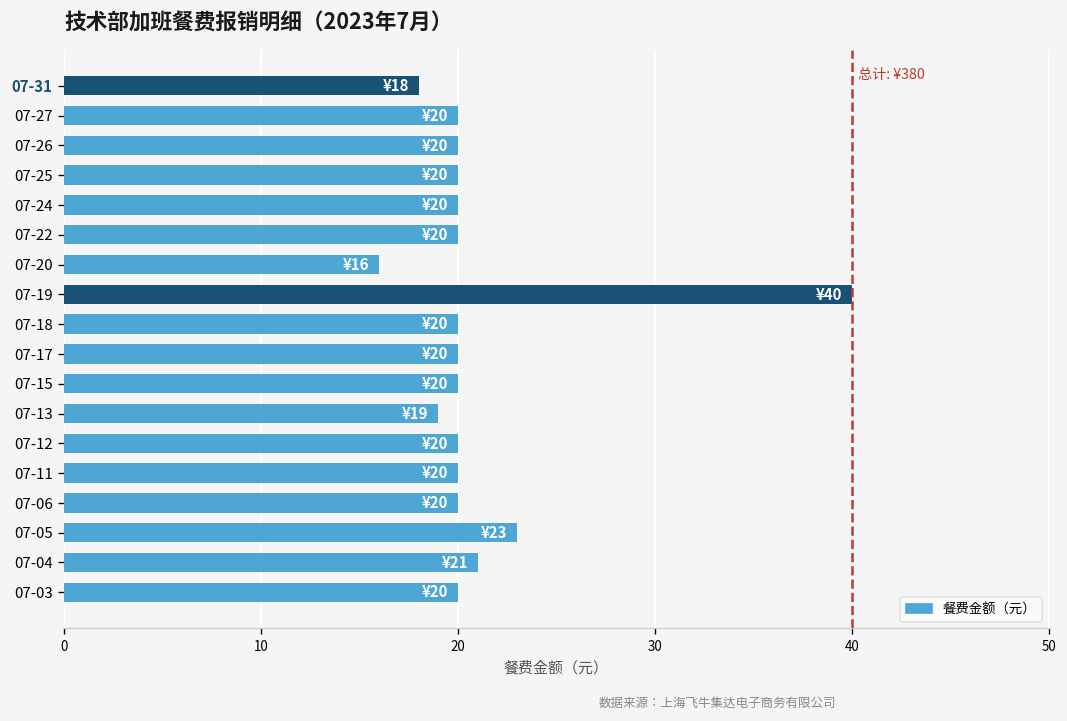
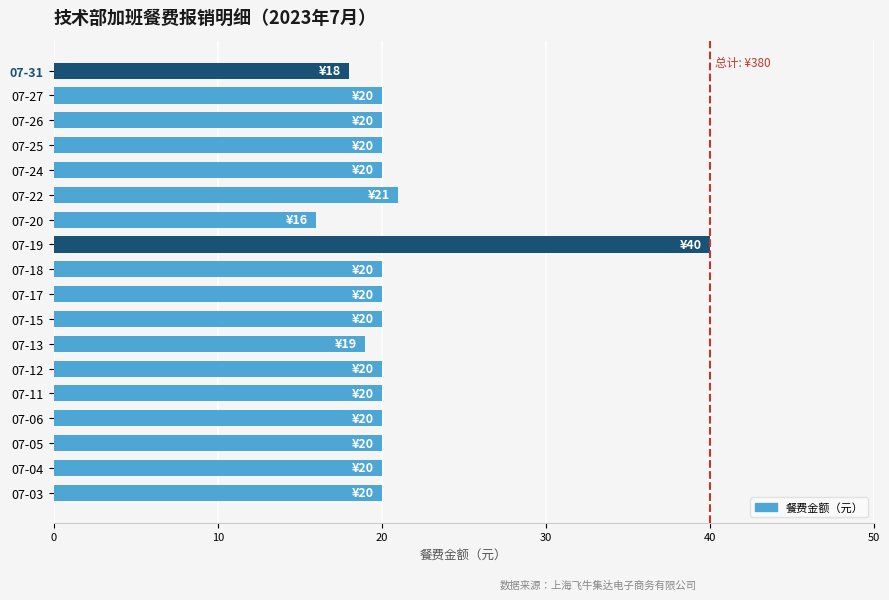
  {
    "07-31": "¥18",
    "07-27": "¥20",
    "07-26": "¥20",
    "07-25": "¥20",
    "07-24": "¥20",
-   "07-22": "¥20",
+   "07-22": "¥21",
    "07-20": "¥16",
    "07-19": "¥40",
    "07-18": "¥20",
    "07-17": "¥20",
    "07-15": "¥20",
    "07-13": "¥19",
    "07-12": "¥20",
    "07-11": "¥20",
    "07-06": "¥20",
-   "07-05": "¥23",
-   "07-04": "¥21",
+   "07-05": "¥20",
+   "07-04": "¥20",
    "07-03": "¥20"
  }
